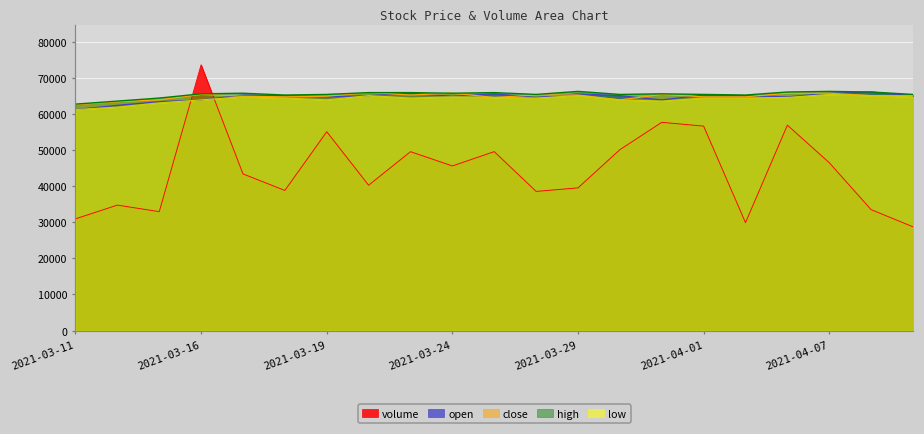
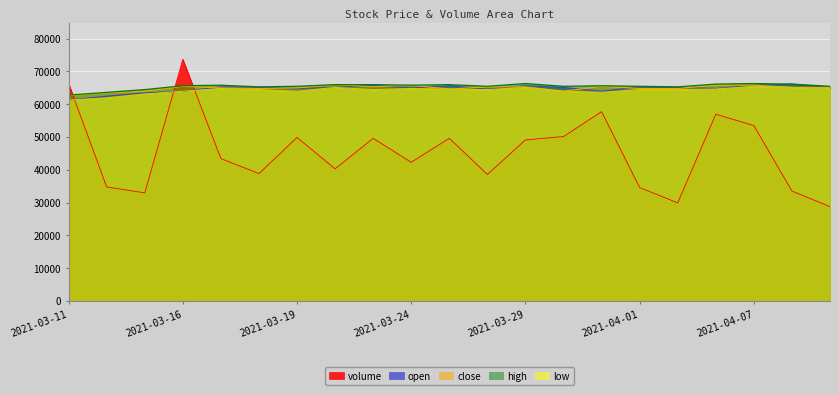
  {
    "volume": {
-     "2021-03-11": 31000,
+     "2021-03-11": 66000,
      "2021-03-16": 74000,
-     "2021-03-19": 55000,
-     "2021-03-24": 46000,
-     "2021-03-29": 40000,
-     "2021-04-01": 57000,
-     "2021-04-07": 47000
+     "2021-03-19": 50000,
+     "2021-03-24": 42000,
+     "2021-03-29": 49000,
+     "2021-04-01": 35000,
+     "2021-04-07": 53000
    },
    "low": {
      "2021-03-19": 64000
    }
  }
